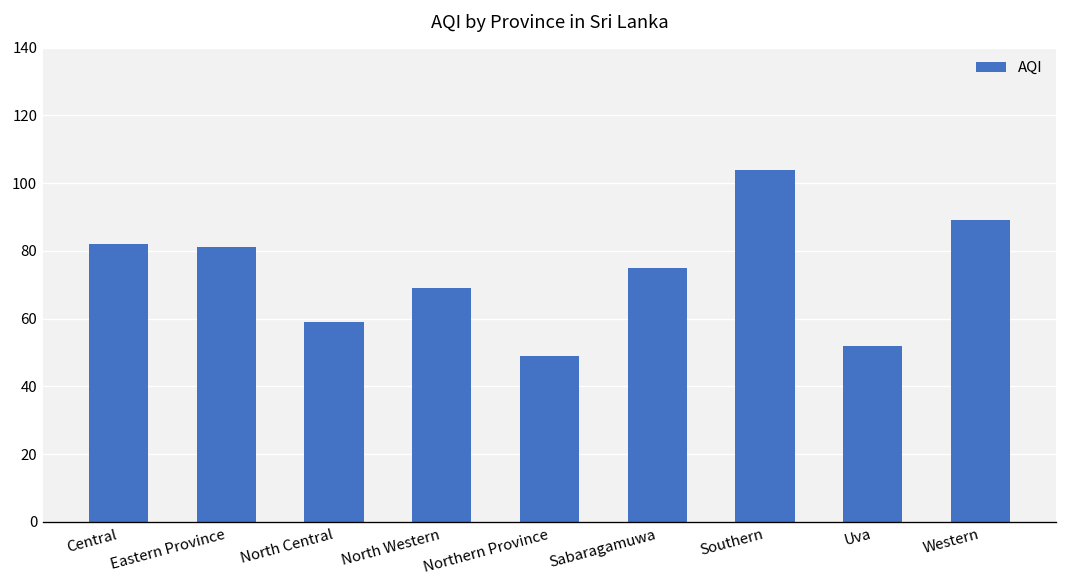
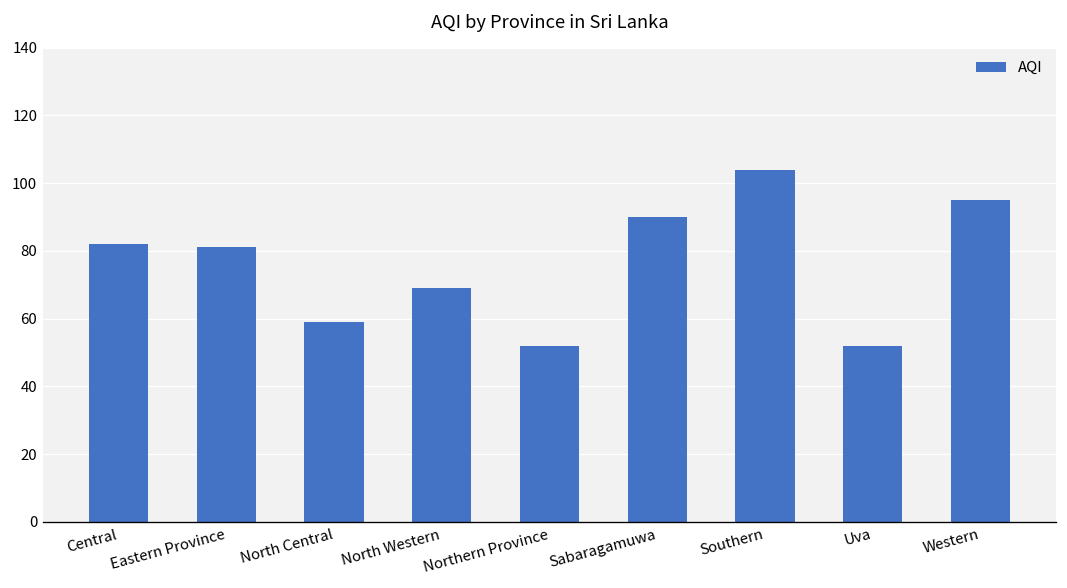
  {
    "Central": 82,
    "Eastern Province": 81,
    "North Central": 59,
    "North Western": 69,
-   "Northern Province": 49,
-   "Sabaragamuwa": 75,
+   "Northern Province": 52,
+   "Sabaragamuwa": 90,
    "Southern": 104,
    "Uva": 52,
-   "Western": 89
+   "Western": 95
  }
